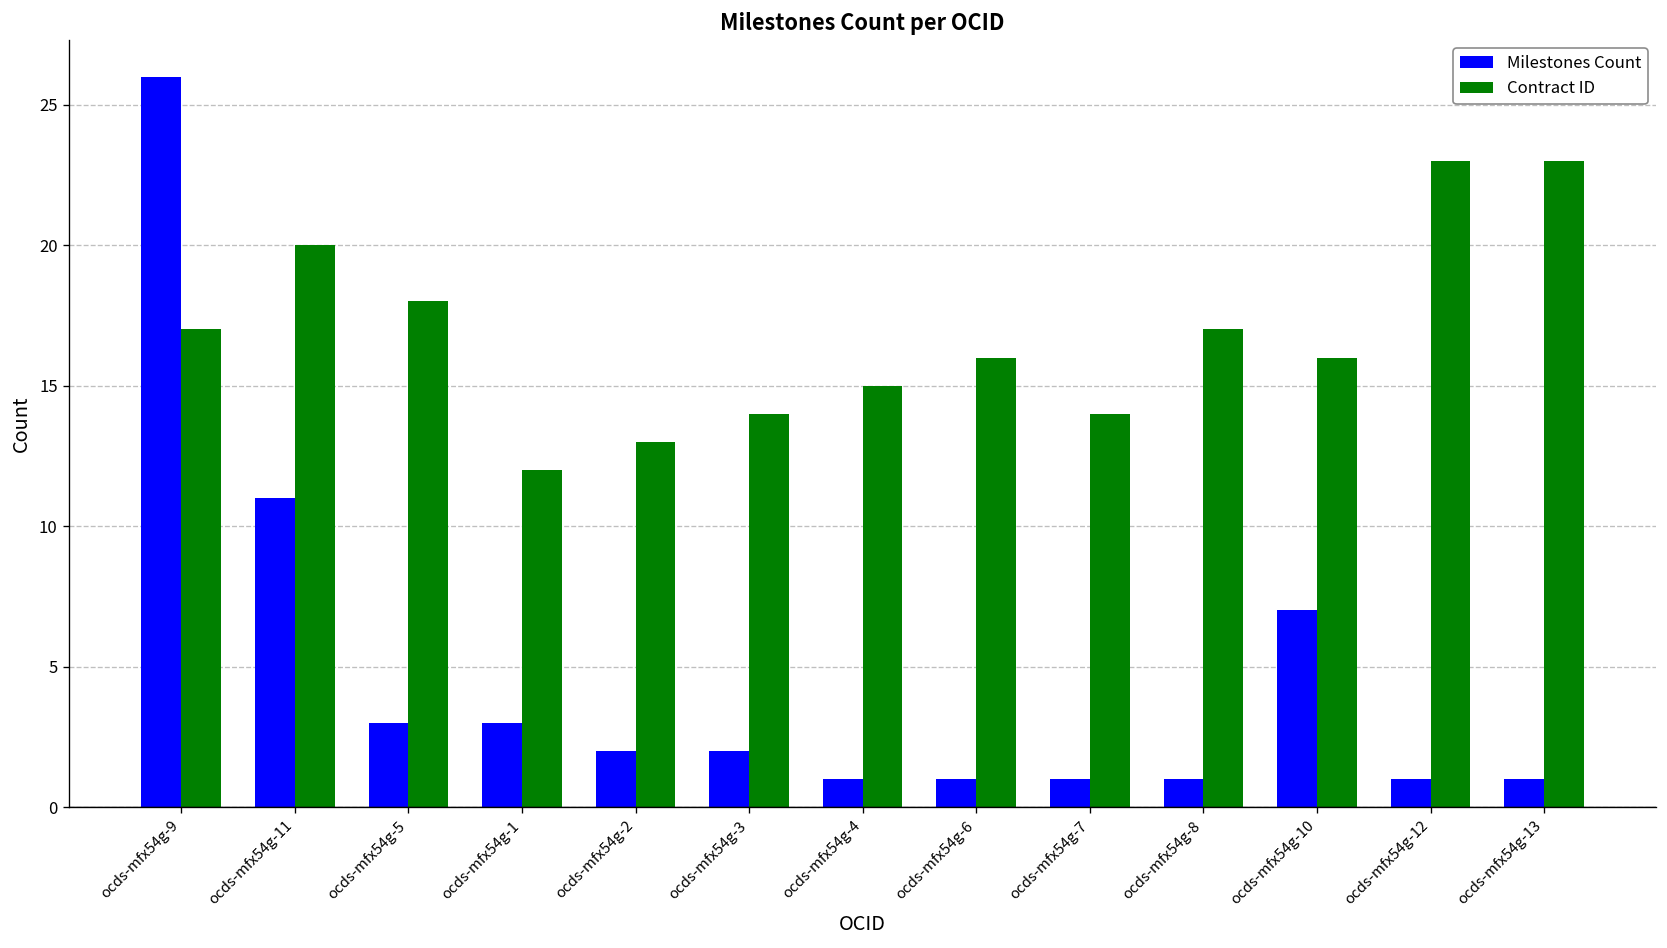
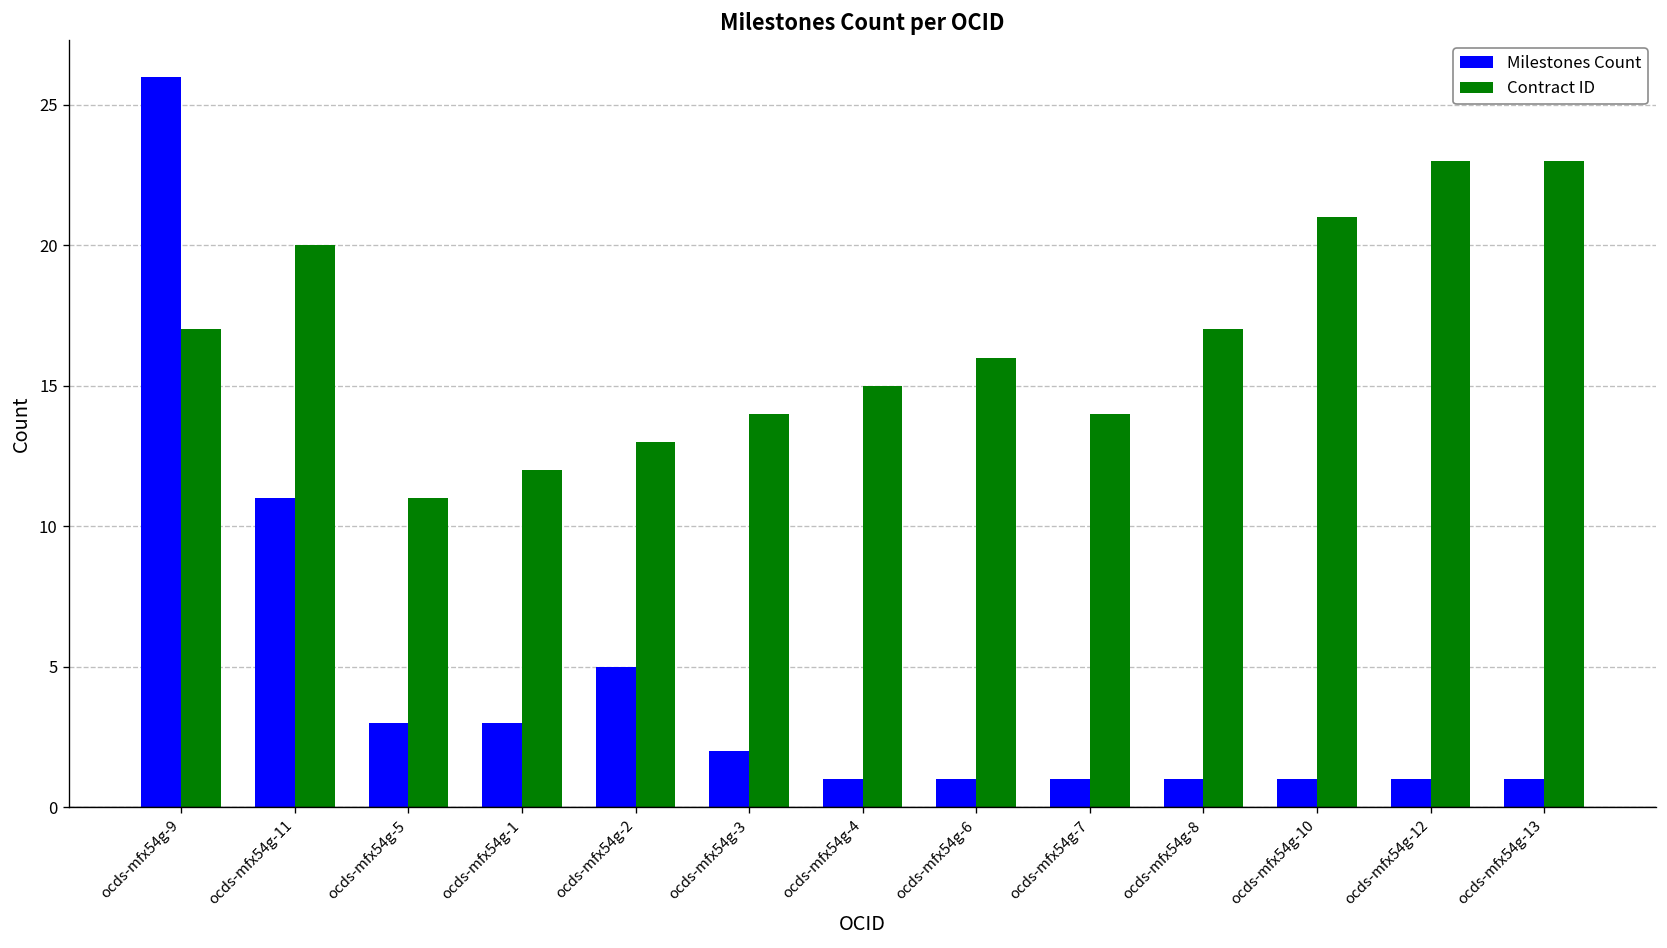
  {
    "Milestones Count": {
      "ocds-mfx54g-9": 26,
      "ocds-mfx54g-11": 11,
      "ocds-mfx54g-5": 3,
      "ocds-mfx54g-1": 3,
-     "ocds-mfx54g-2": 2,
+     "ocds-mfx54g-2": 5,
      "ocds-mfx54g-3": 2,
      "ocds-mfx54g-4": 1,
      "ocds-mfx54g-6": 1,
      "ocds-mfx54g-7": 1,
      "ocds-mfx54g-8": 1,
-     "ocds-mfx54g-10": 7,
+     "ocds-mfx54g-10": 1,
      "ocds-mfx54g-12": 1,
      "ocds-mfx54g-13": 1
    },
    "Contract ID": {
      "ocds-mfx54g-9": 17,
      "ocds-mfx54g-11": 20,
-     "ocds-mfx54g-5": 18,
+     "ocds-mfx54g-5": 11,
      "ocds-mfx54g-1": 12,
      "ocds-mfx54g-2": 13,
      "ocds-mfx54g-3": 14,
      "ocds-mfx54g-4": 15,
      "ocds-mfx54g-6": 16,
      "ocds-mfx54g-7": 14,
      "ocds-mfx54g-8": 17,
-     "ocds-mfx54g-10": 16,
+     "ocds-mfx54g-10": 21,
      "ocds-mfx54g-12": 23,
      "ocds-mfx54g-13": 23
    }
  }
